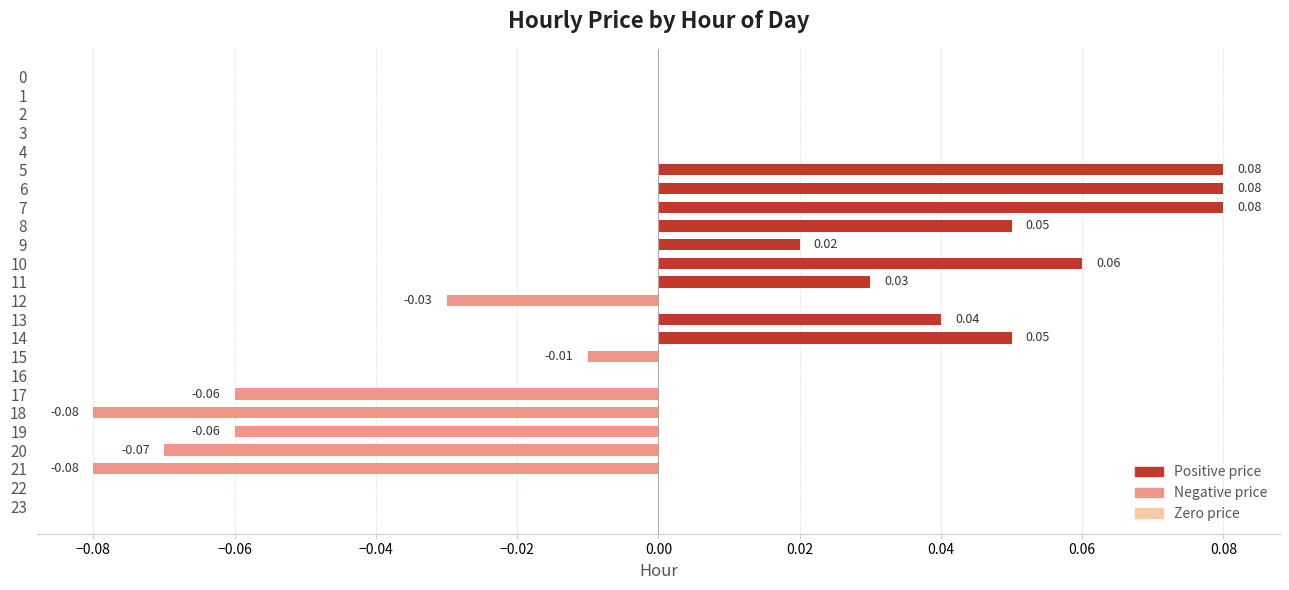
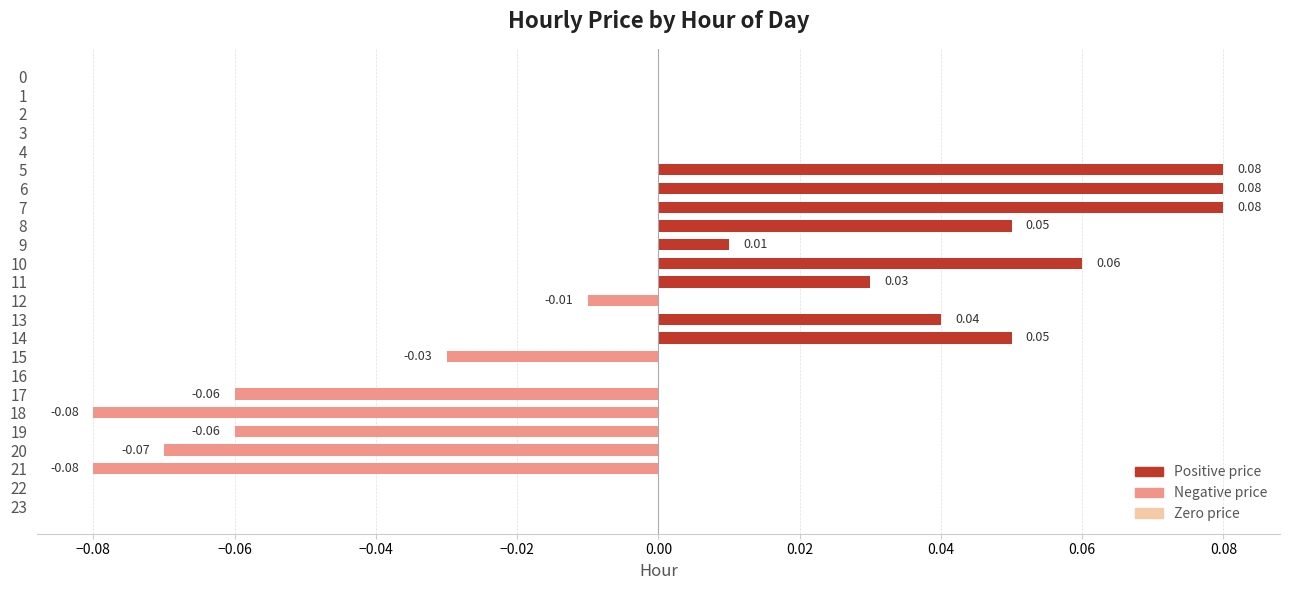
  {
    "5": 0.08,
    "6": 0.08,
    "7": 0.08,
    "8": 0.05,
-   "9": 0.02,
+   "9": 0.01,
    "10": 0.06,
    "11": 0.03,
-   "12": -0.03,
+   "12": -0.01,
    "13": 0.04,
    "14": 0.05,
-   "15": -0.01,
+   "15": -0.03,
    "17": -0.06,
    "18": -0.08,
    "19": -0.06,
    "20": -0.07,
    "21": -0.08
  }
